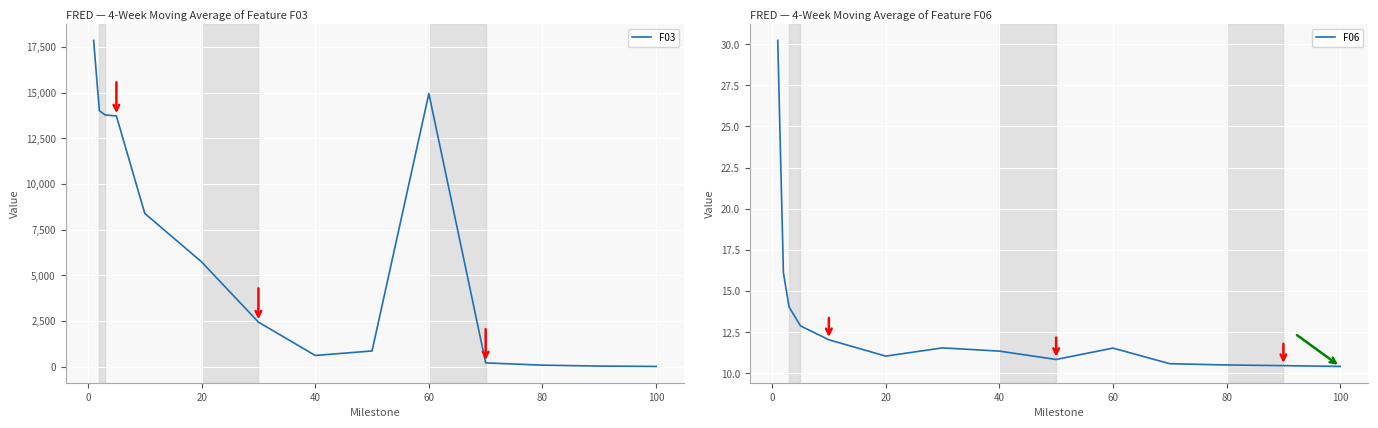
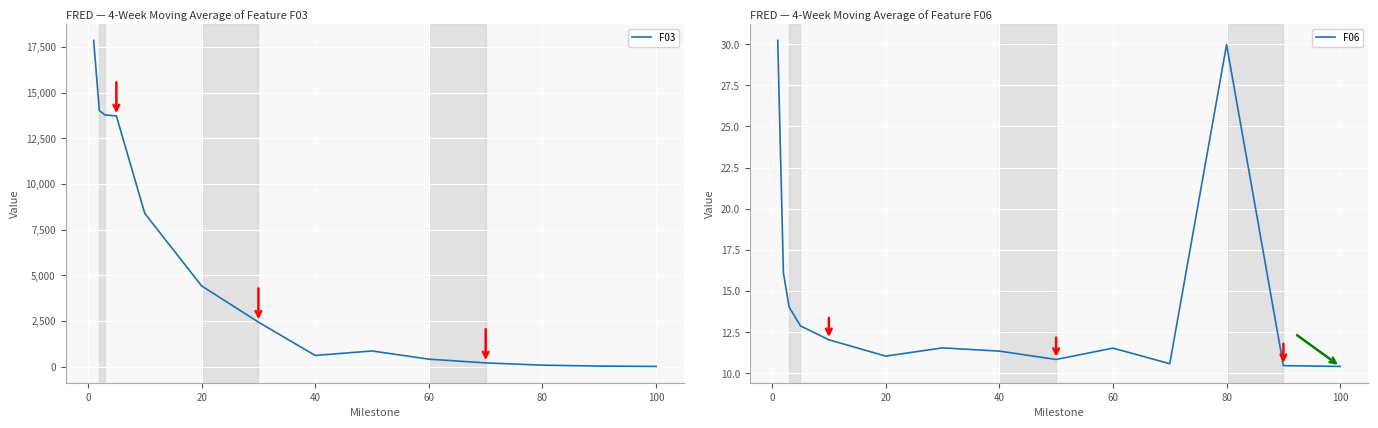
  {
    "FRED — 4-Week Moving Average of Feature F03": {
-     "20": "5,700",
+     "20": "4,400",
      "40": "600",
-     "60": "14,900",
+     "60": "400",
      "80": "100",
      "100": "0"
    },
    "FRED — 4-Week Moving Average of Feature F06": {
      "20": "11.0",
      "40": "11.3",
      "60": "11.5",
-     "80": "10.5",
+     "80": "30.0",
      "100": "10.4"
    }
  }
